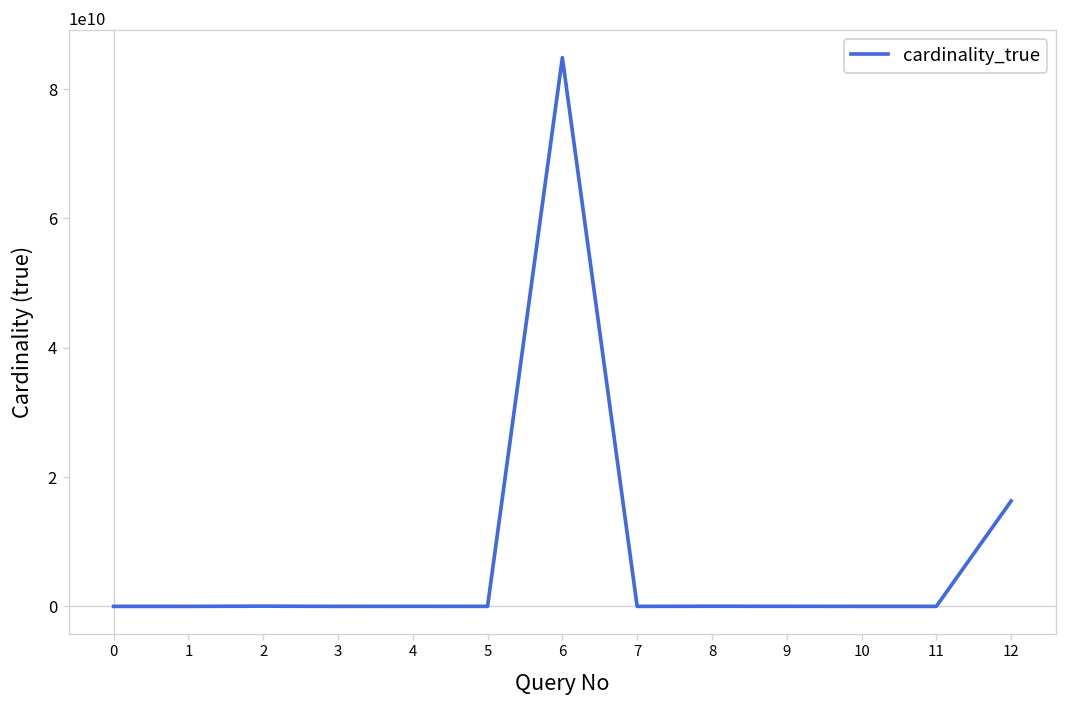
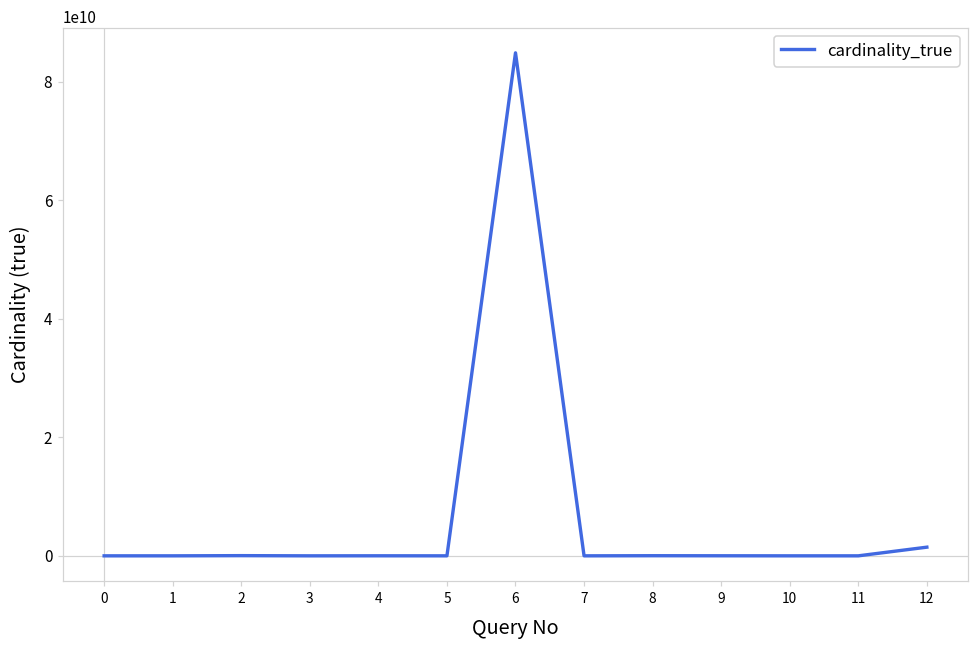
  {
    "0": 0,
    "1": 0,
    "2": 0,
    "3": 0,
    "4": 0,
    "5": 0,
    "6": 85000000000,
    "7": 0,
    "8": 0,
    "9": 0,
    "10": 0,
    "11": 0,
-   "12": 16000000000
+   "12": 1000000000
  }
